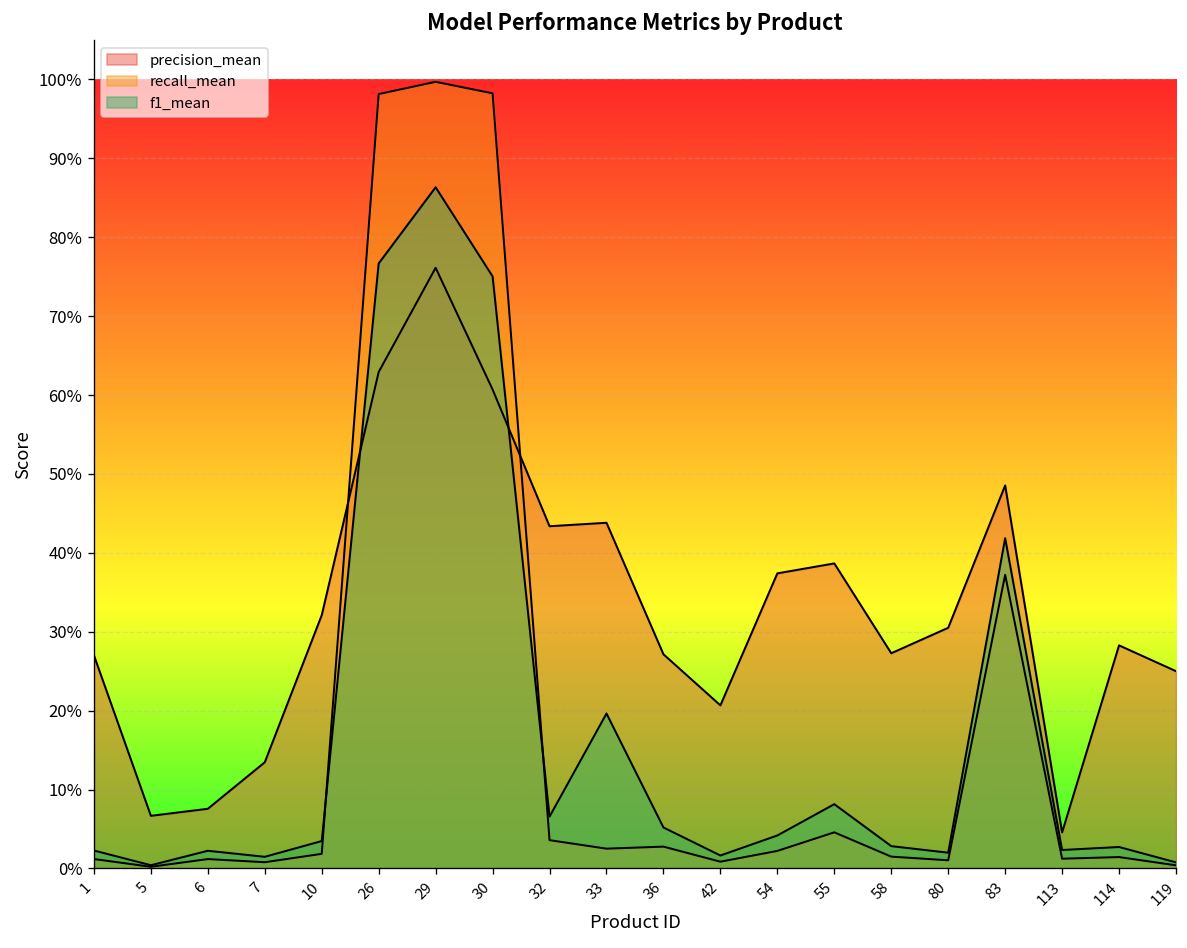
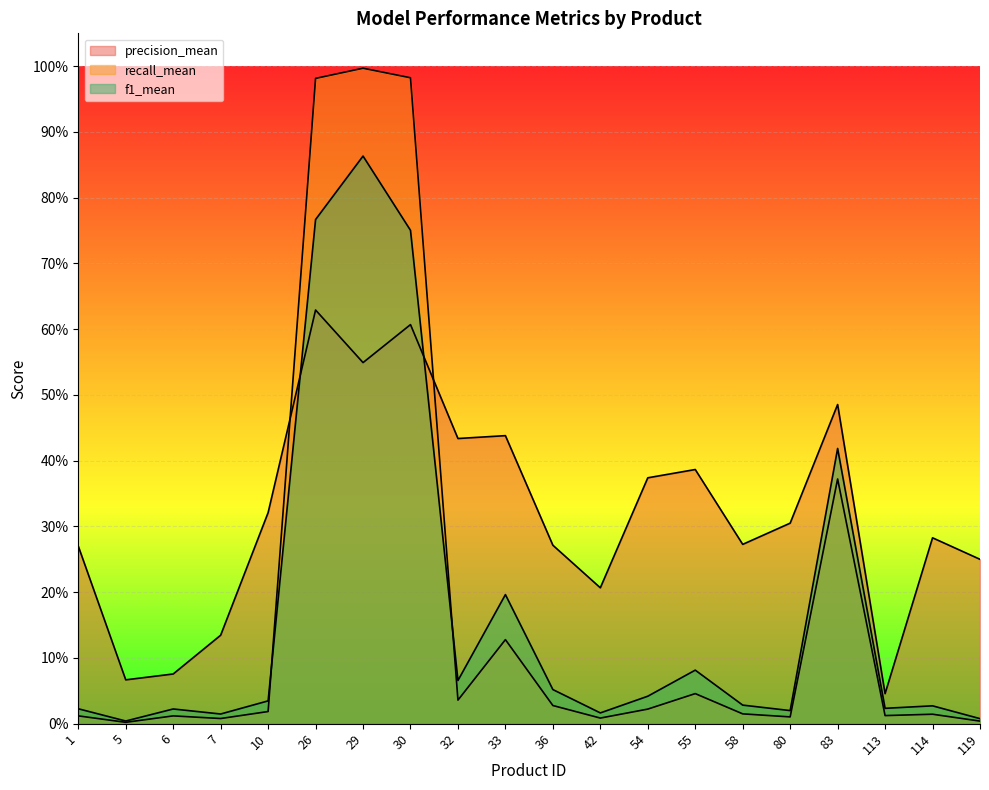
  {
    "precision_mean": {
      "1": "27%",
      "5": "7%",
      "6": "8%",
      "7": "13%",
      "10": "32%",
      "26": "63%",
-     "29": "76%",
+     "29": "55%",
      "30": "61%",
      "32": "43%",
      "33": "44%",
      "36": "27%",
      "42": "21%",
      "54": "37%",
      "55": "39%",
      "58": "27%",
      "80": "31%",
      "83": "49%",
      "113": "5%",
      "114": "28%",
      "119": "25%"
    },
    "recall_mean": {
      "1": "1%",
      "6": "1%",
      "7": "1%",
      "10": "2%",
      "26": "98%",
      "29": "100%",
      "30": "98%",
      "32": "4%",
-     "33": "3%",
+     "33": "13%",
      "36": "3%",
      "42": "1%",
      "54": "2%",
      "55": "5%",
      "58": "1%",
      "80": "1%",
      "83": "37%",
      "113": "1%",
      "114": "1%"
    },
    "f1_mean": {
      "1": "2%",
      "6": "2%",
      "7": "1%",
      "10": "3%",
      "26": "77%",
      "29": "86%",
      "30": "75%",
      "32": "7%",
      "33": "20%",
      "36": "5%",
      "42": "2%",
      "54": "4%",
      "55": "8%",
      "58": "3%",
      "80": "2%",
      "83": "42%",
      "113": "2%",
      "114": "3%"
    }
  }
